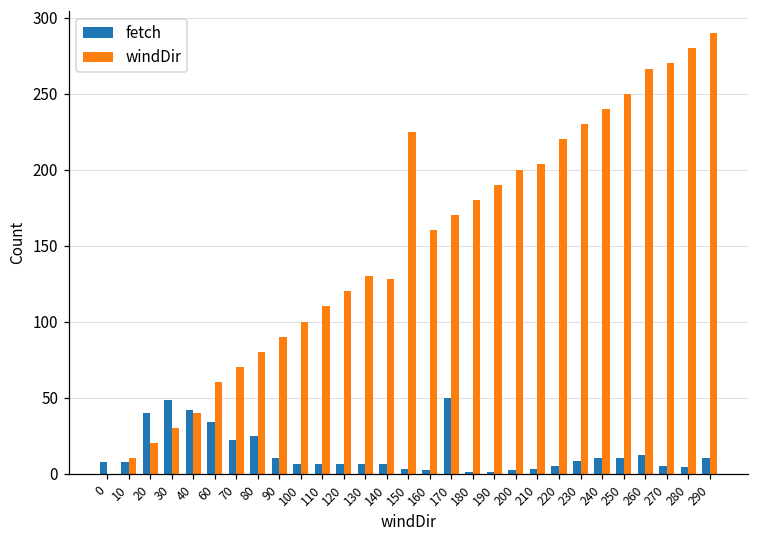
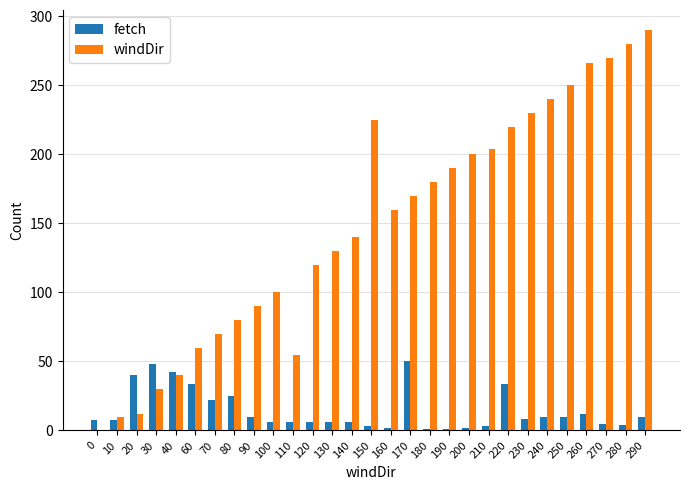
  {
    "fetch": {
      "0": 8,
      "10": 8,
      "20": 40,
      "30": 49,
      "40": 42,
      "60": 34,
      "70": 22,
      "80": 25,
      "90": 10,
      "100": 6,
      "110": 6,
      "120": 6,
      "130": 6,
      "140": 6,
      "150": 3,
      "160": 2,
      "170": 50,
      "200": 2,
      "210": 3,
-     "220": 5,
+     "220": 34,
      "230": 8,
      "240": 10,
      "250": 10,
      "260": 12,
      "270": 5,
      "280": 4,
      "290": 10
    },
    "windDir": {
      "0": 0,
      "10": 10,
-     "20": 20,
+     "20": 12,
      "30": 30,
      "40": 40,
      "60": 60,
      "70": 70,
      "80": 80,
      "90": 90,
      "100": 100,
-     "110": 110,
+     "110": 55,
      "120": 120,
      "130": 130,
-     "140": 128,
+     "140": 140,
      "150": 225,
      "160": 160,
      "170": 170,
      "180": 180,
      "190": 190,
      "200": 200,
      "210": 204,
      "220": 220,
      "230": 230,
      "240": 240,
      "250": 250,
      "260": 266,
      "270": 270,
      "280": 280,
      "290": 290
    }
  }
